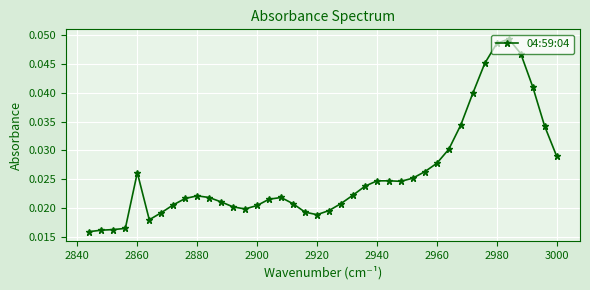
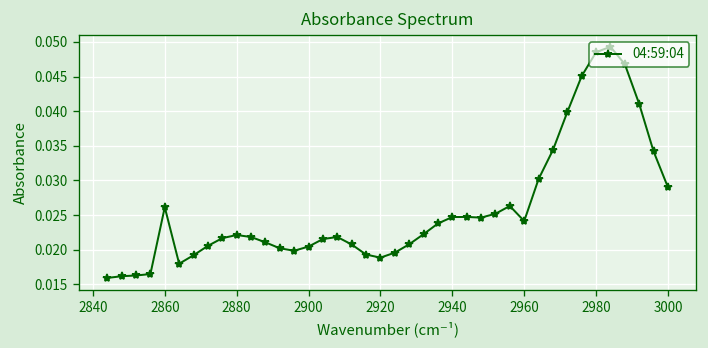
  {
    "2860": 0.026,
    "2880": 0.022,
    "2900": 0.020,
    "2920": 0.019,
    "2940": 0.025,
-   "2960": 0.028,
+   "2960": 0.024,
    "3000": 0.029
  }
